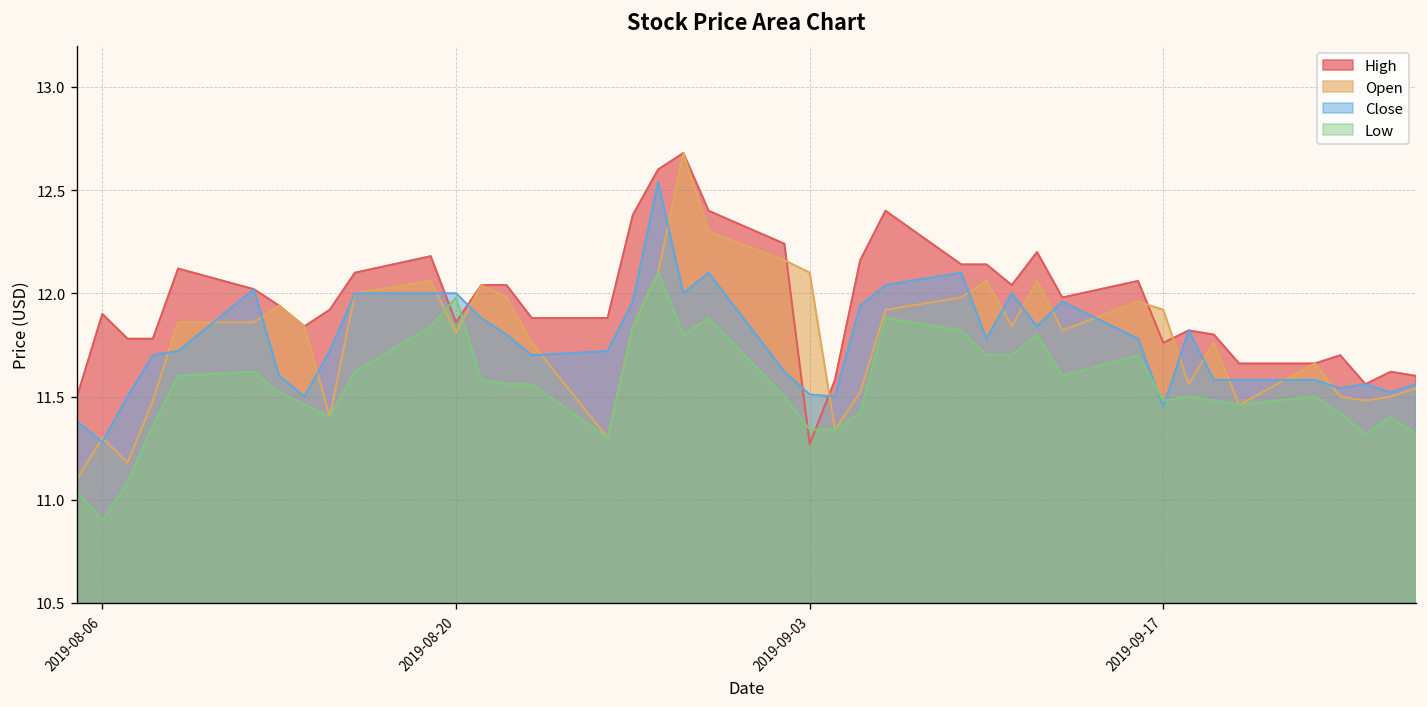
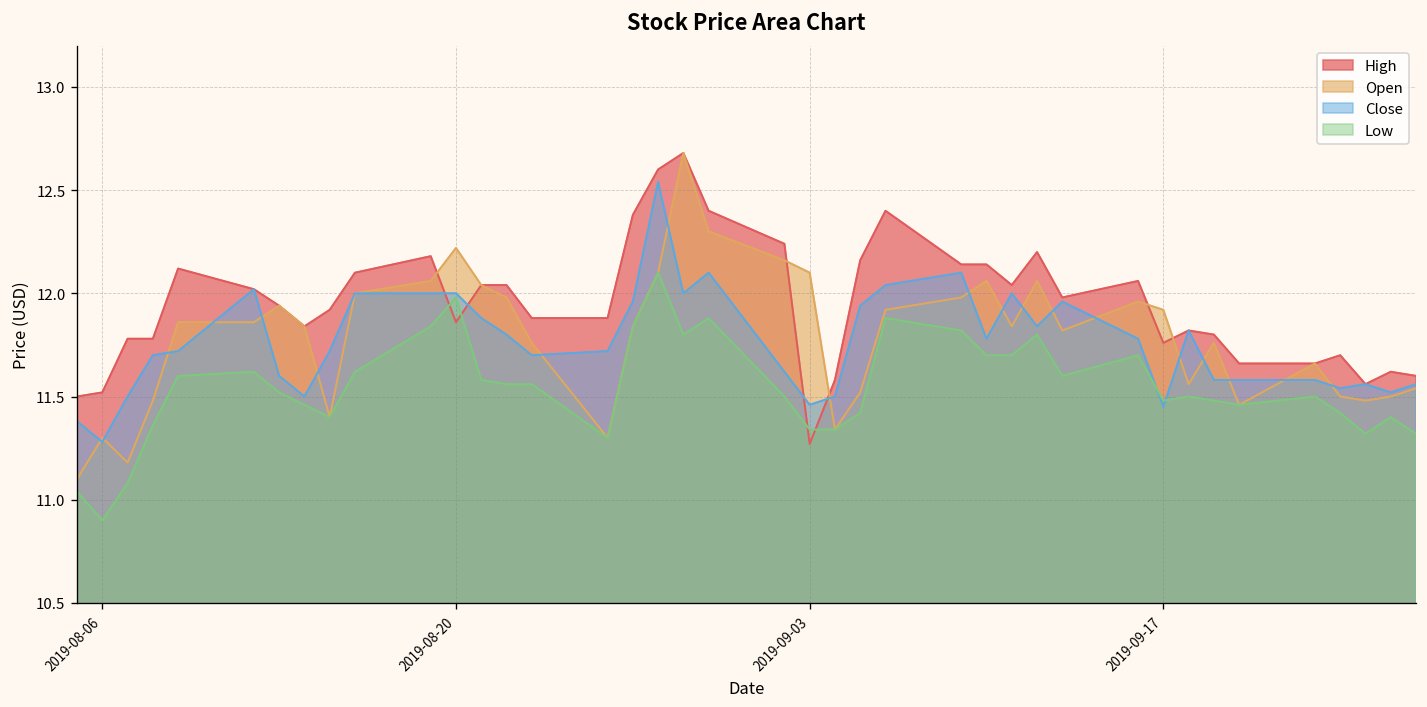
  {
    "High": {
-     "2019-08-06": 11.90,
+     "2019-08-06": 11.52,
      "2019-08-20": 11.86,
      "2019-09-03": 11.27,
      "2019-09-17": 11.76
    },
    "Open": {
      "2019-08-06": 11.30,
-     "2019-08-20": 11.81,
+     "2019-08-20": 12.22,
      "2019-09-03": 12.10,
      "2019-09-17": 11.92
    },
    "Close": {
      "2019-08-06": 11.28,
      "2019-08-20": 12.00,
-     "2019-09-03": 11.51,
+     "2019-09-03": 11.46,
      "2019-09-17": 11.45
    },
    "Low": {
      "2019-08-06": 10.90,
      "2019-08-20": 11.98,
      "2019-09-03": 11.34,
      "2019-09-17": 11.48
    }
  }
